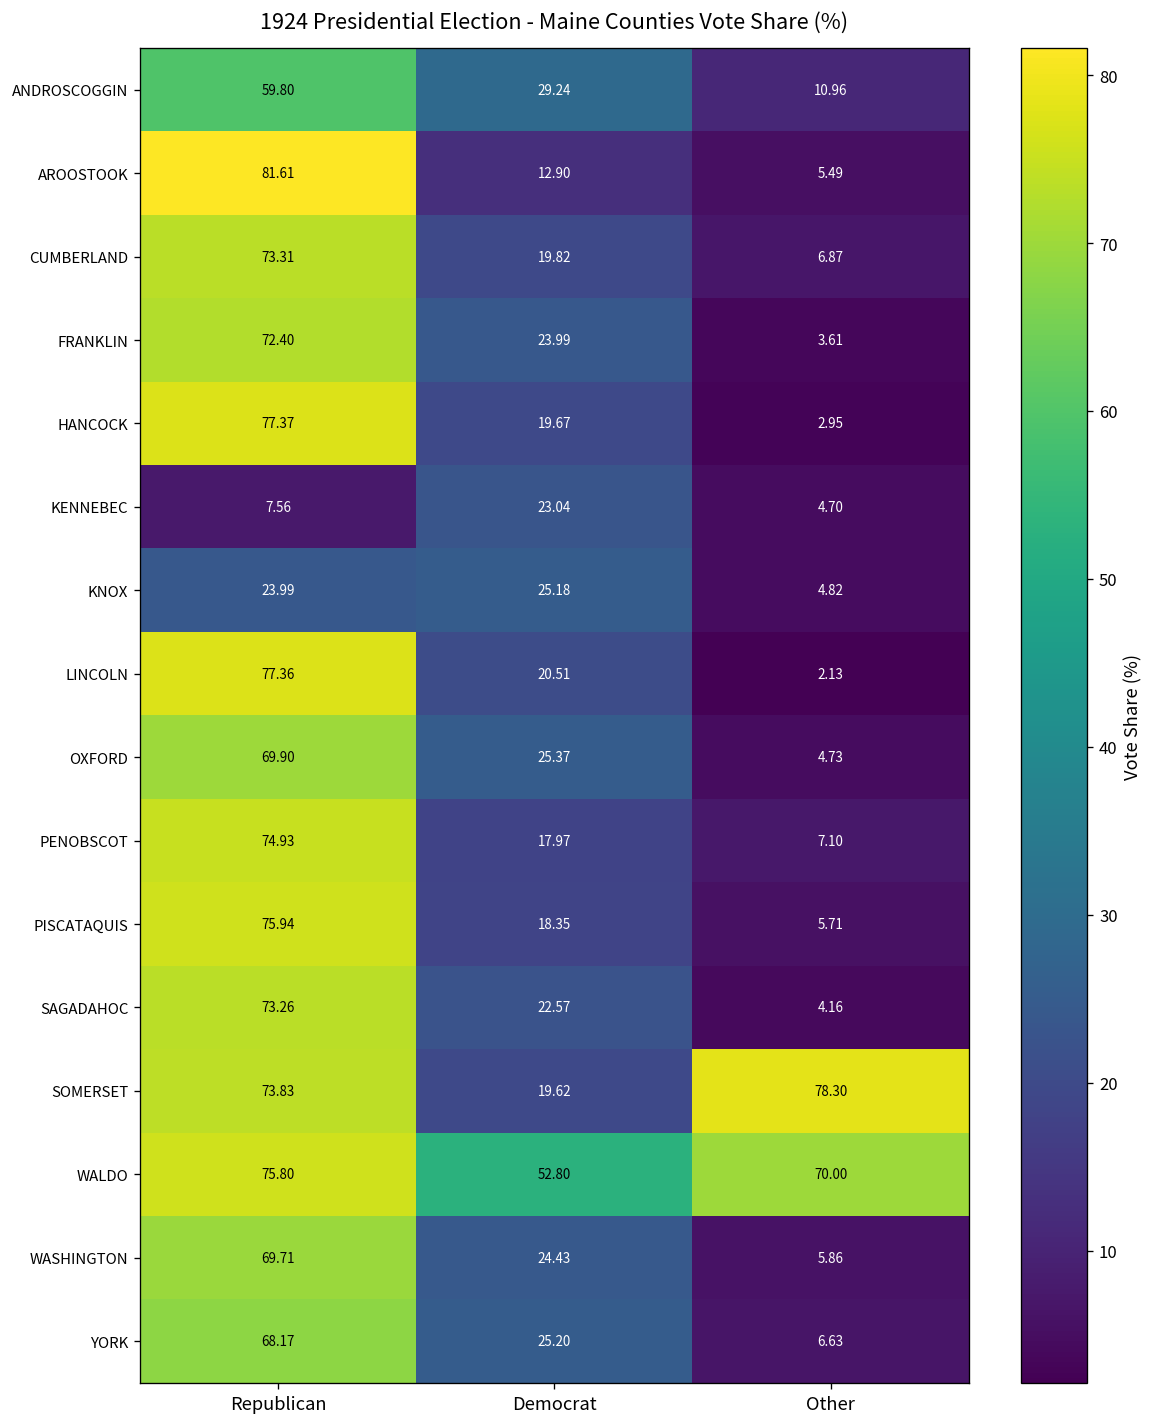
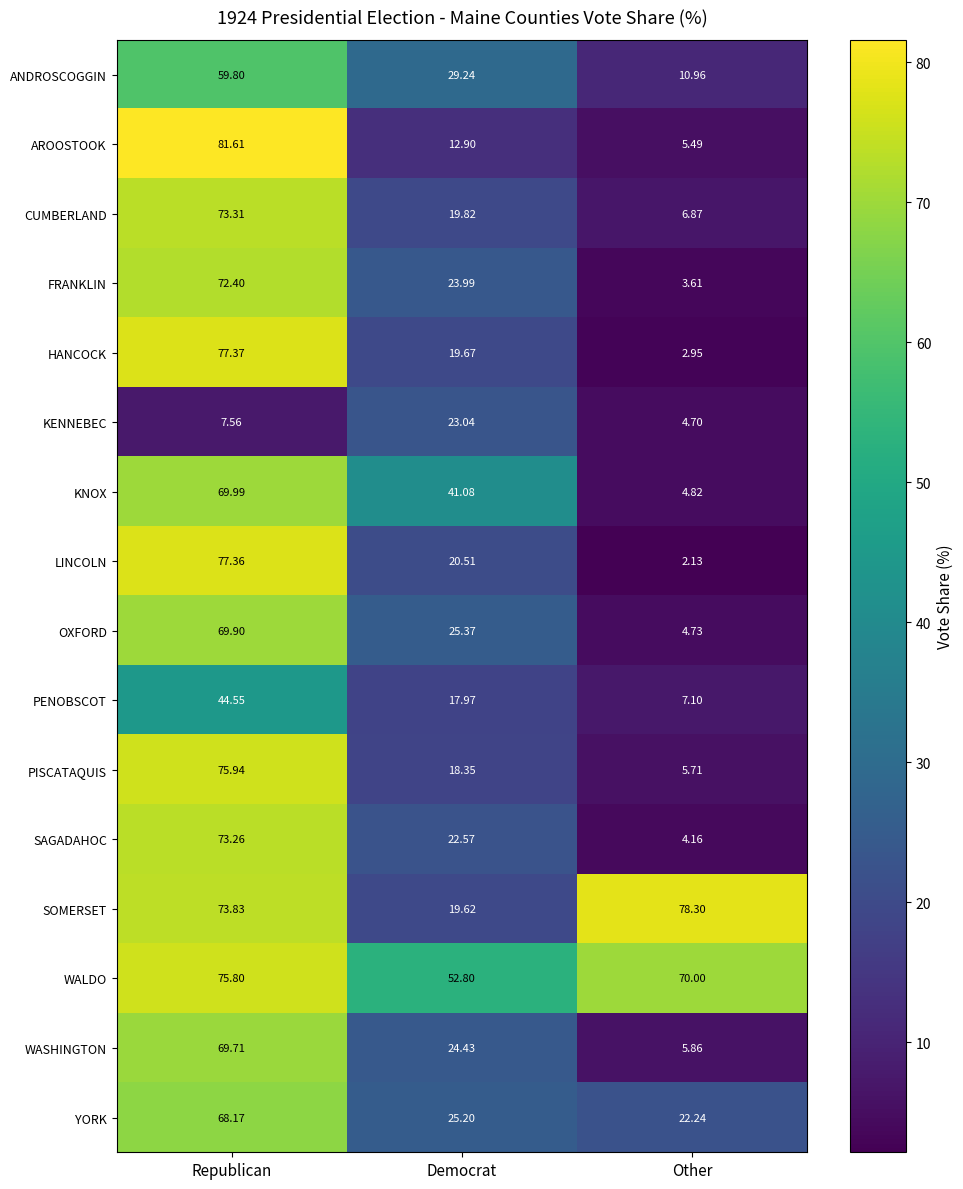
  {
    "ANDROSCOGGIN": {
      "Republican": 59.80,
      "Democrat": 29.24,
      "Other": 10.96
    },
    "AROOSTOOK": {
      "Republican": 81.61,
      "Democrat": 12.90,
      "Other": 5.49
    },
    "CUMBERLAND": {
      "Republican": 73.31,
      "Democrat": 19.82,
      "Other": 6.87
    },
    "FRANKLIN": {
      "Republican": 72.40,
      "Democrat": 23.99,
      "Other": 3.61
    },
    "HANCOCK": {
      "Republican": 77.37,
      "Democrat": 19.67,
      "Other": 2.95
    },
    "KENNEBEC": {
      "Republican": 7.56,
      "Democrat": 23.04,
      "Other": 4.70
    },
    "KNOX": {
-     "Republican": 23.99,
-     "Democrat": 25.18,
+     "Republican": 69.99,
+     "Democrat": 41.08,
      "Other": 4.82
    },
    "LINCOLN": {
      "Republican": 77.36,
      "Democrat": 20.51,
      "Other": 2.13
    },
    "OXFORD": {
      "Republican": 69.90,
      "Democrat": 25.37,
      "Other": 4.73
    },
    "PENOBSCOT": {
-     "Republican": 74.93,
+     "Republican": 44.55,
      "Democrat": 17.97,
      "Other": 7.10
    },
    "PISCATAQUIS": {
      "Republican": 75.94,
      "Democrat": 18.35,
      "Other": 5.71
    },
    "SAGADAHOC": {
      "Republican": 73.26,
      "Democrat": 22.57,
      "Other": 4.16
    },
    "SOMERSET": {
      "Republican": 73.83,
      "Democrat": 19.62,
      "Other": 78.30
    },
    "WALDO": {
      "Republican": 75.80,
      "Democrat": 52.80,
      "Other": 70.00
    },
    "WASHINGTON": {
      "Republican": 69.71,
      "Democrat": 24.43,
      "Other": 5.86
    },
    "YORK": {
      "Republican": 68.17,
      "Democrat": 25.20,
-     "Other": 6.63
+     "Other": 22.24
    }
  }
